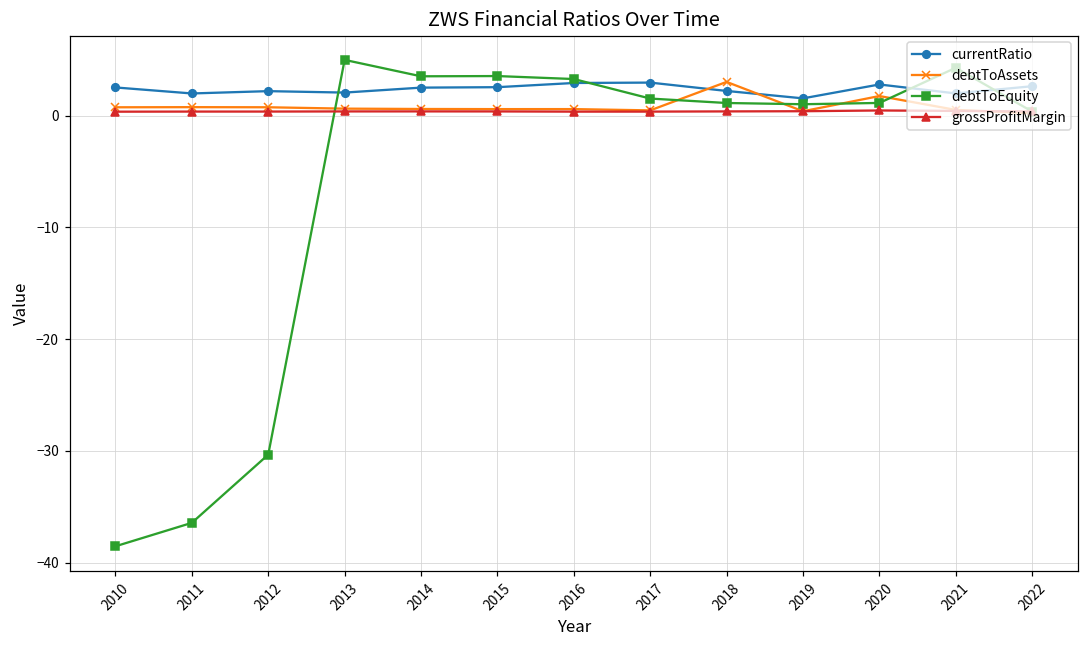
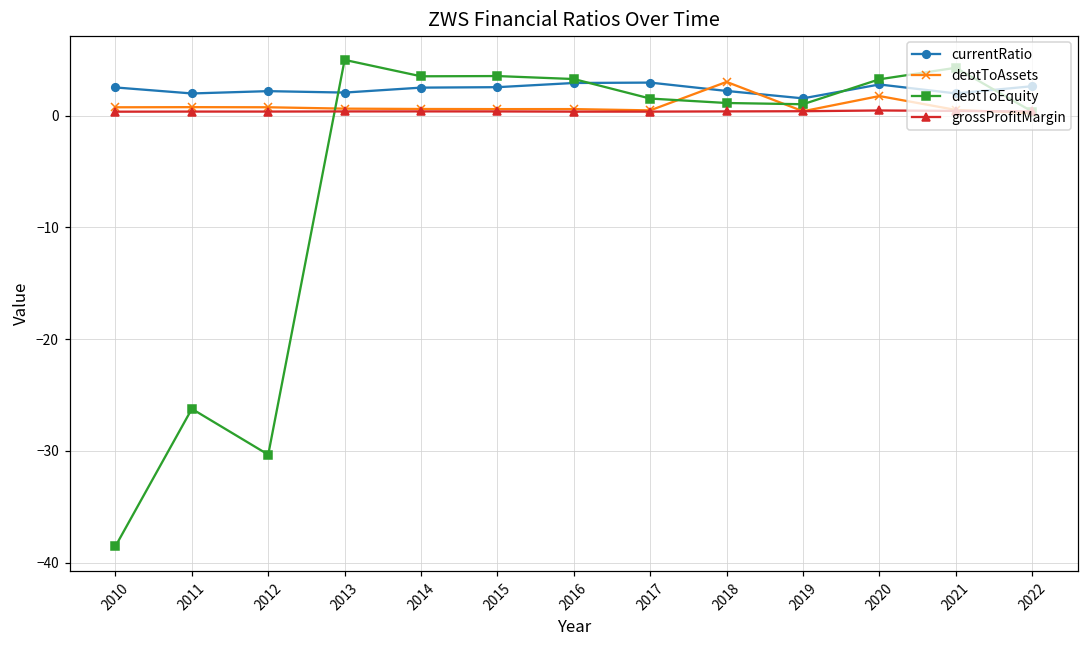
  {
    "currentRatio": {
      "2010": 2.5,
      "2011": 2.0,
      "2012": 2.2,
      "2013": 2.1,
      "2014": 2.5,
      "2015": 2.5,
      "2016": 2.9,
      "2017": 2.9,
      "2018": 2.2,
      "2019": 1.5,
      "2020": 2.8
    },
    "debtToAssets": {
      "2010": 0.7,
      "2011": 0.7,
      "2012": 0.7,
      "2018": 3.0,
      "2020": 1.7
    },
    "debtToEquity": {
      "2010": -38.5,
-     "2011": -36.4,
+     "2011": -26.2,
      "2012": -30.3,
      "2013": 5.0,
      "2014": 3.5,
      "2015": 3.5,
      "2016": 3.3,
      "2017": 1.5,
      "2018": 1.1,
      "2019": 1.0,
-     "2020": 1.1
+     "2020": 3.2
    },
    "grossProfitMargin": {
      "2010": 0.3,
      "2011": 0.4,
      "2012": 0.4,
      "2018": 0.4,
      "2020": 0.5
    }
  }
